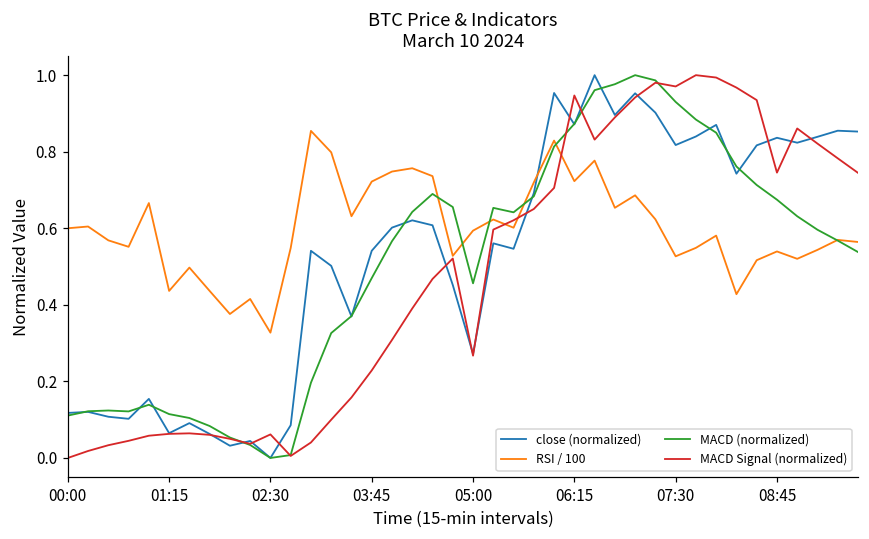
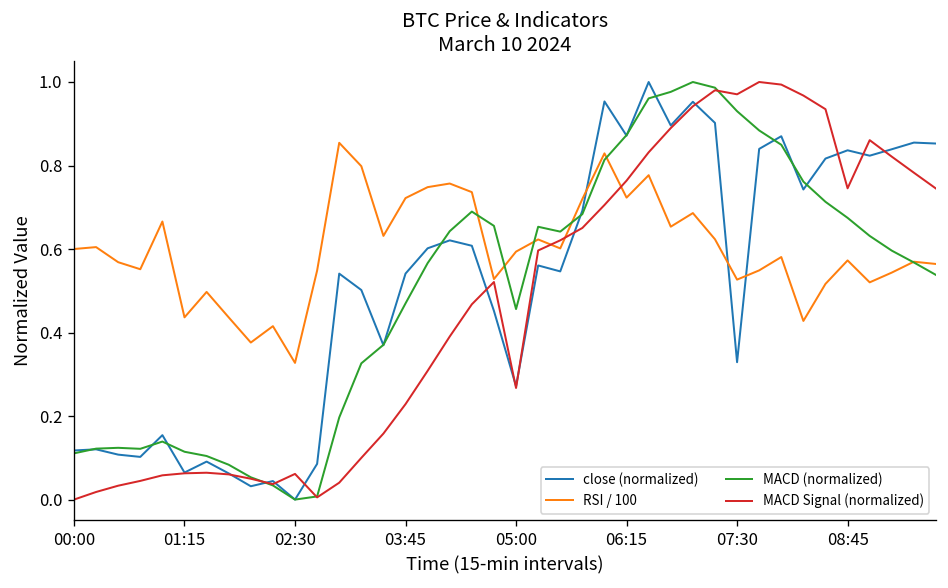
  {
    "close (normalized)": {
      "03:45": 0.54,
-     "07:30": 0.82,
+     "07:30": 0.33,
      "08:45": 0.84
    },
    "RSI / 100": {
      "00:00": 0.60,
      "01:15": 0.44,
      "02:30": 0.33,
      "03:45": 0.72,
      "05:00": 0.59,
      "06:15": 0.72,
      "07:30": 0.53,
-     "08:45": 0.54
+     "08:45": 0.57
    },
    "MACD (normalized)": {
      "01:15": 0.11,
      "03:45": 0.47,
      "05:00": 0.46,
      "07:30": 0.93,
      "08:45": 0.67
    },
    "MACD Signal (normalized)": {
      "00:00": 0.00,
      "02:30": 0.06,
      "03:45": 0.23,
-     "06:15": 0.95,
+     "06:15": 0.76,
      "07:30": 0.97,
      "08:45": 0.75
    }
  }
